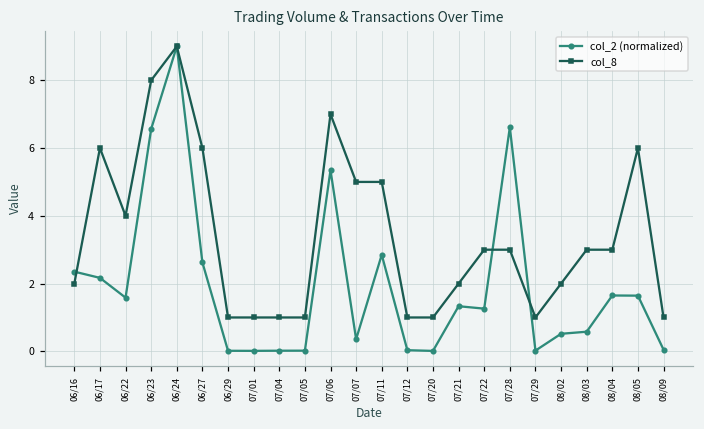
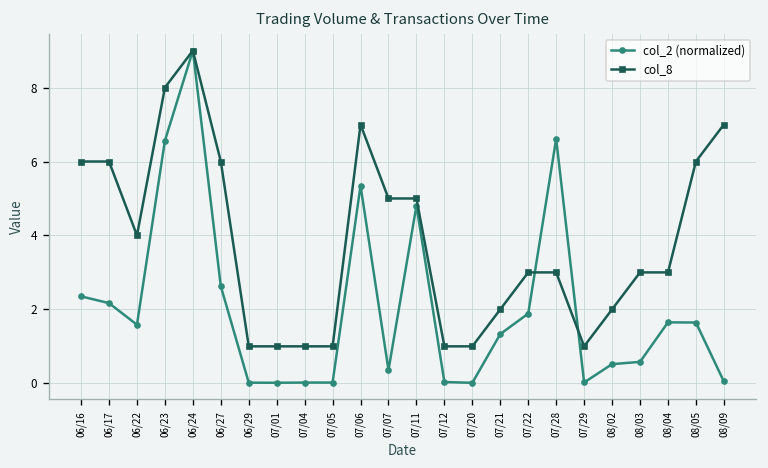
  {
    "col_2 (normalized)": {
      "06/16": 2.4,
      "06/17": 2.2,
      "06/22": 1.6,
      "06/23": 6.6,
      "06/27": 2.6,
      "06/29": 0.0,
      "07/01": 0.0,
      "07/04": 0.0,
      "07/05": 0.0,
      "07/06": 5.3,
      "07/07": 0.4,
-     "07/11": 2.8,
+     "07/11": 4.8,
      "07/12": 0.0,
      "07/20": 0.0,
      "07/21": 1.3,
-     "07/22": 1.3,
+     "07/22": 1.9,
      "07/28": 6.6,
      "07/29": 0.0,
      "08/02": 0.5,
      "08/03": 0.6,
      "08/04": 1.6,
      "08/05": 1.6,
      "08/09": 0.1
    },
    "col_8": {
-     "06/16": 2,
+     "06/16": 6,
      "06/17": 6,
      "06/22": 4,
      "06/23": 8,
      "06/27": 6,
      "06/29": 1,
      "07/01": 1,
      "07/04": 1,
      "07/05": 1,
      "07/06": 7,
      "07/07": 5,
      "07/11": 5,
      "07/12": 1,
      "07/20": 1,
      "07/21": 2,
      "07/22": 3,
      "07/28": 3,
      "07/29": 1,
      "08/02": 2,
      "08/03": 3,
      "08/04": 3,
      "08/05": 6,
-     "08/09": 1
+     "08/09": 7
    }
  }
